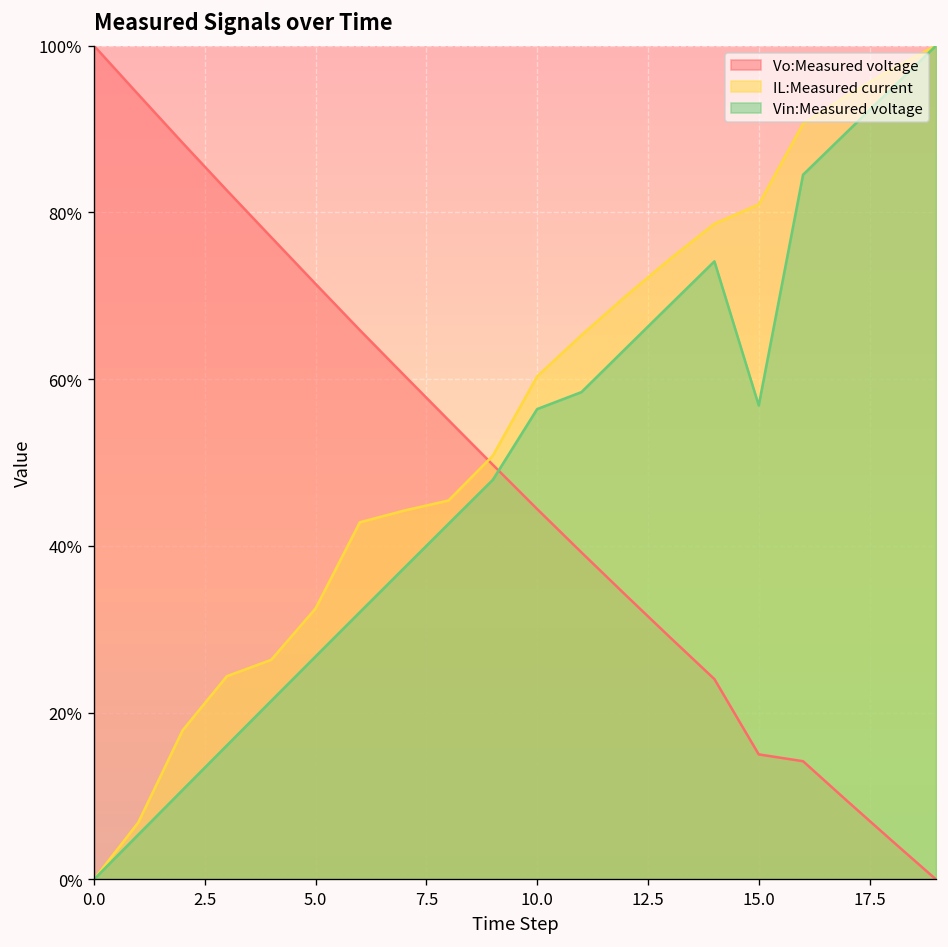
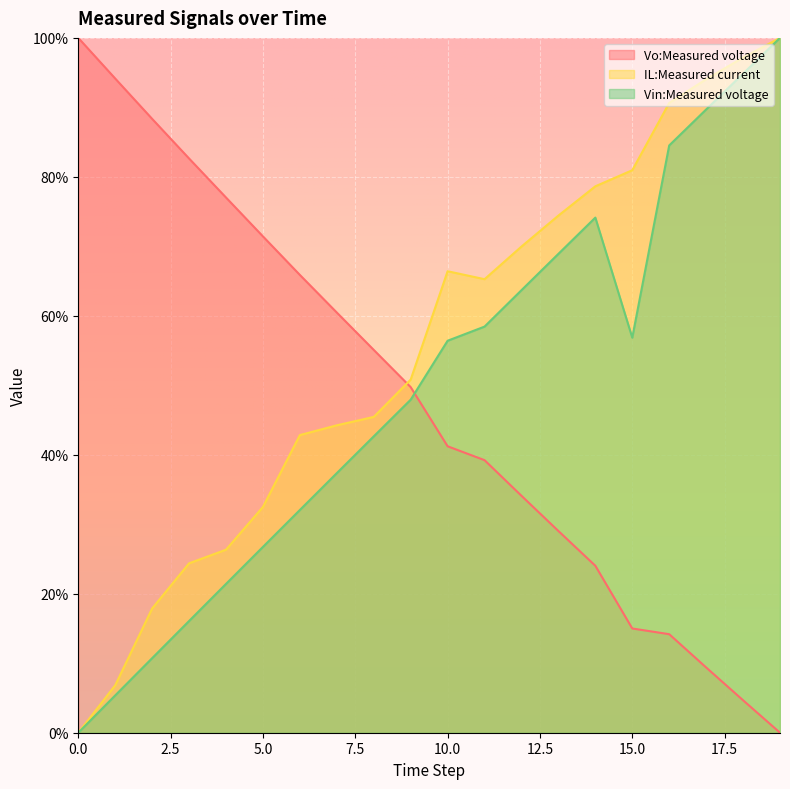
  {
    "Vo:Measured voltage": {
      "0.0": "100%",
      "5.0": "71%",
-     "10.0": "44%",
+     "10.0": "41%",
      "15.0": "15%"
    },
    "IL:Measured current": {
      "5.0": "32%",
-     "10.0": "60%",
+     "10.0": "66%",
      "15.0": "81%"
    },
    "Vin:Measured voltage": {
      "5.0": "27%",
      "10.0": "56%",
      "15.0": "57%"
    }
  }
